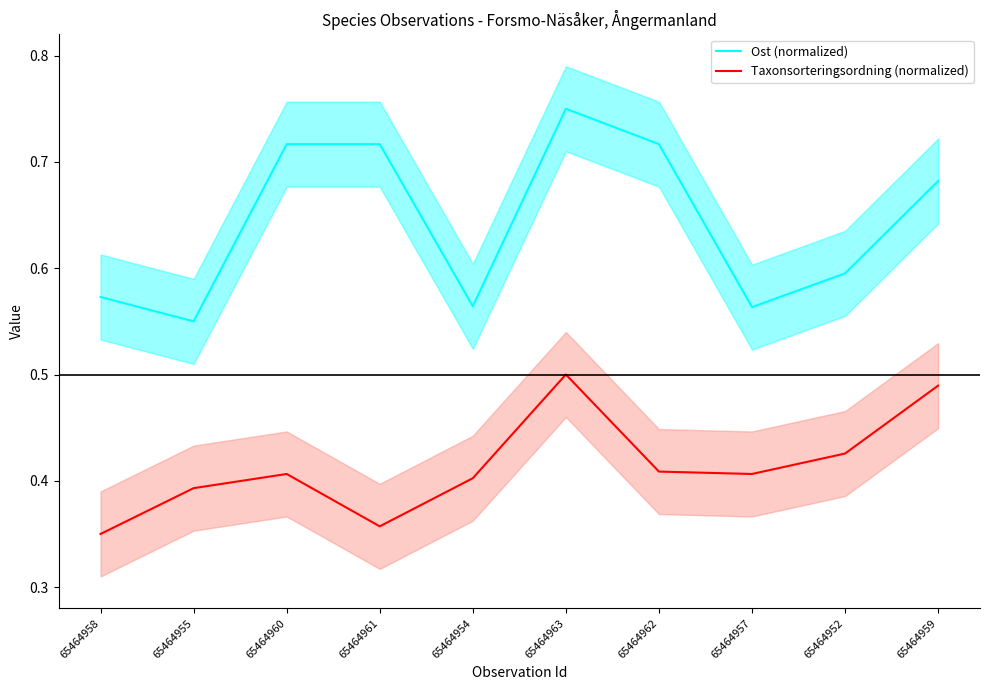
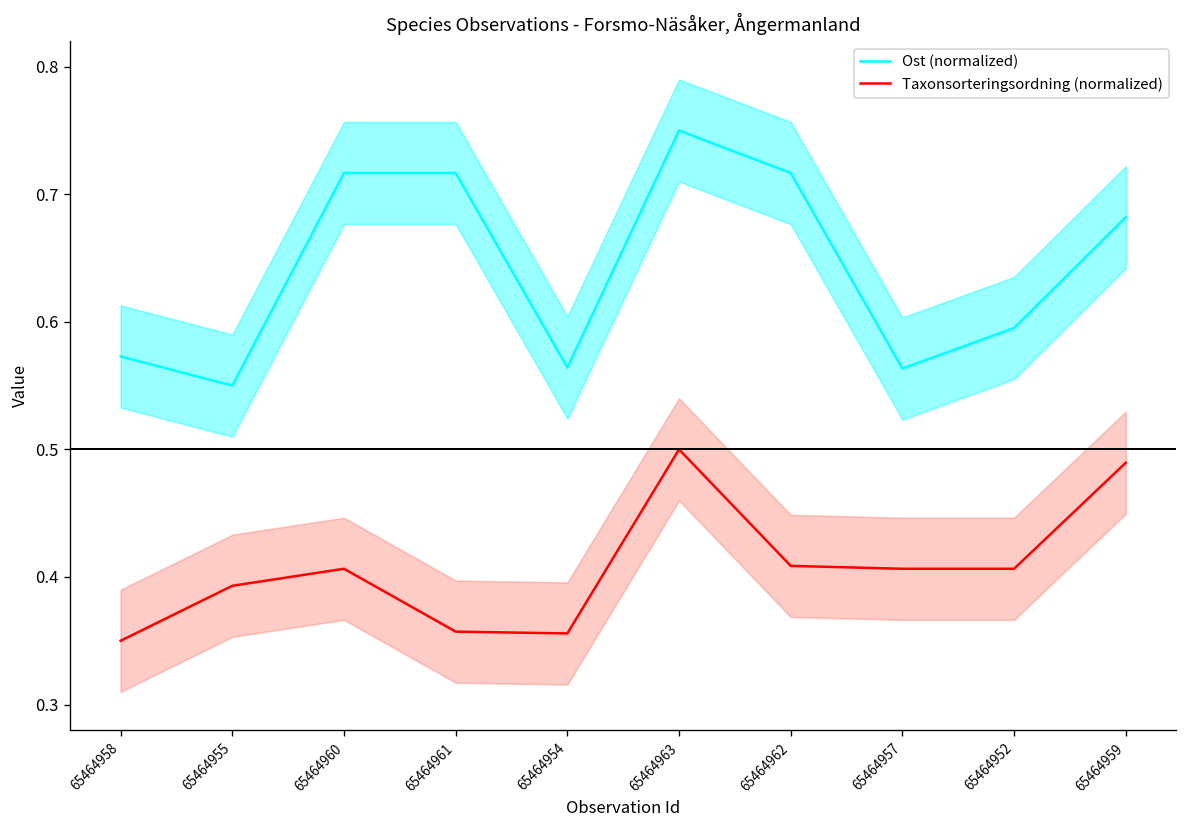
  {
    "Taxonsorteringsordning (normalized)": {
      "65464958": 0.350,
      "65464955": 0.393,
      "65464960": 0.406,
      "65464961": 0.357,
-     "65464954": 0.402,
+     "65464954": 0.356,
      "65464963": 0.500,
      "65464962": 0.409,
      "65464957": 0.406,
-     "65464952": 0.426,
+     "65464952": 0.406,
      "65464959": 0.490
    }
  }
